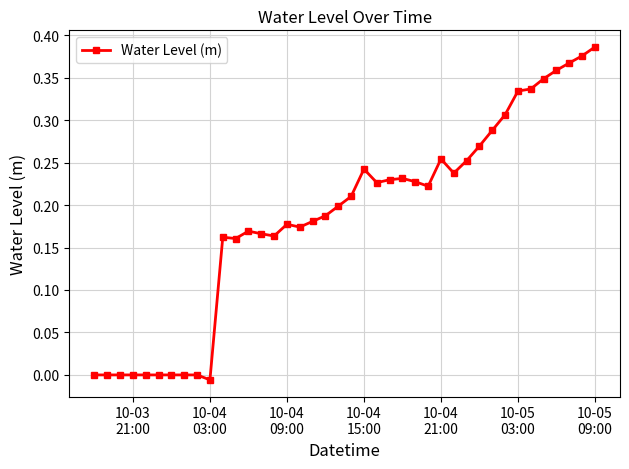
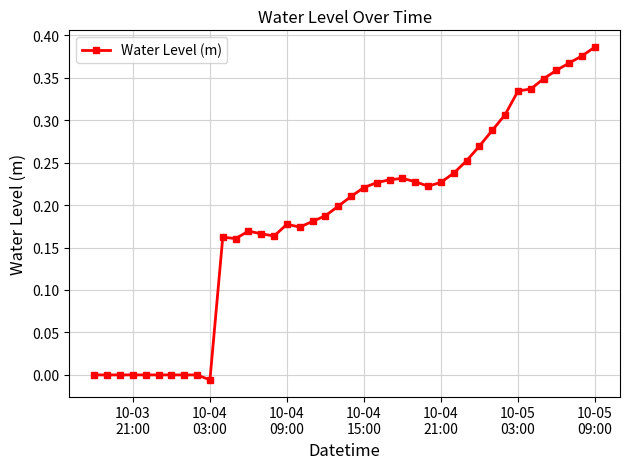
  {
    "10-03 21:00": 0.00,
    "10-04 03:00": -0.01,
    "10-04 09:00": 0.18,
-   "10-04 15:00": 0.24,
-   "10-04 21:00": 0.25,
+   "10-04 15:00": 0.22,
+   "10-04 21:00": 0.23,
    "10-05 03:00": 0.33,
    "10-05 09:00": 0.39
  }
